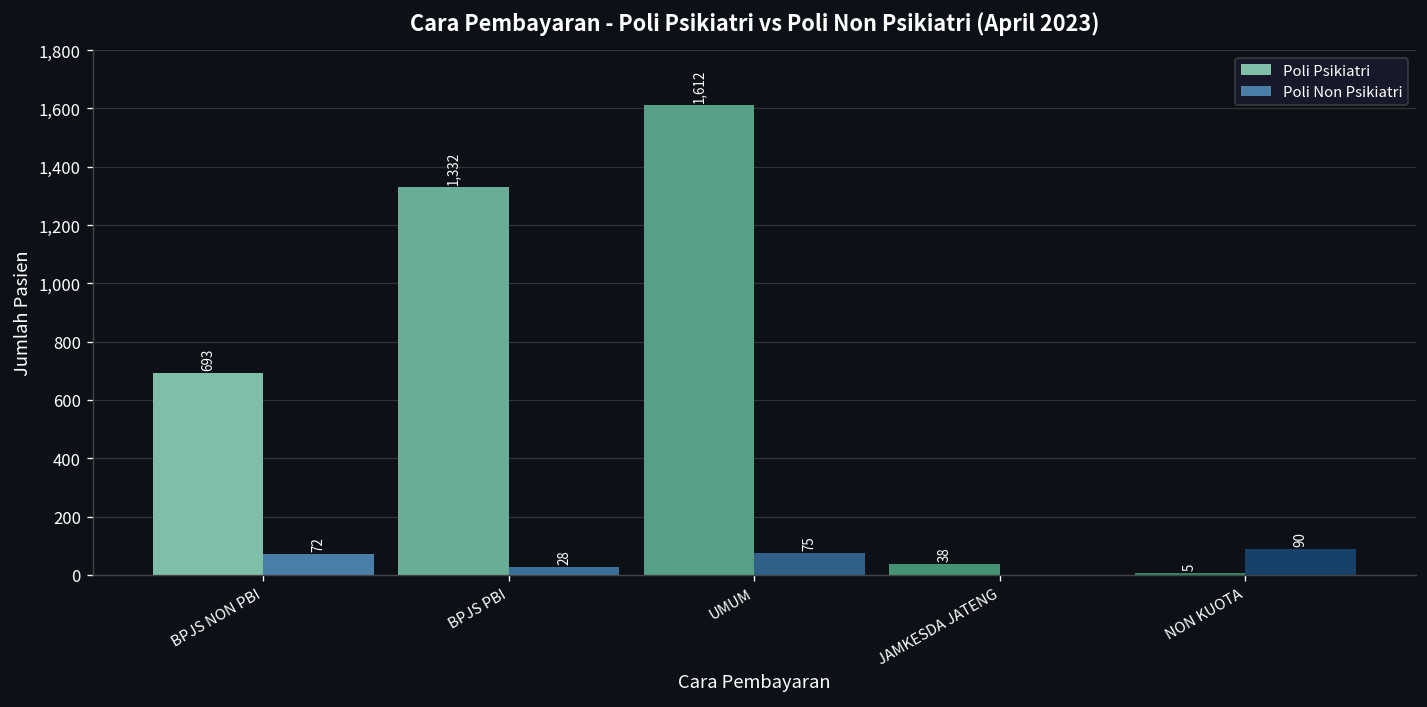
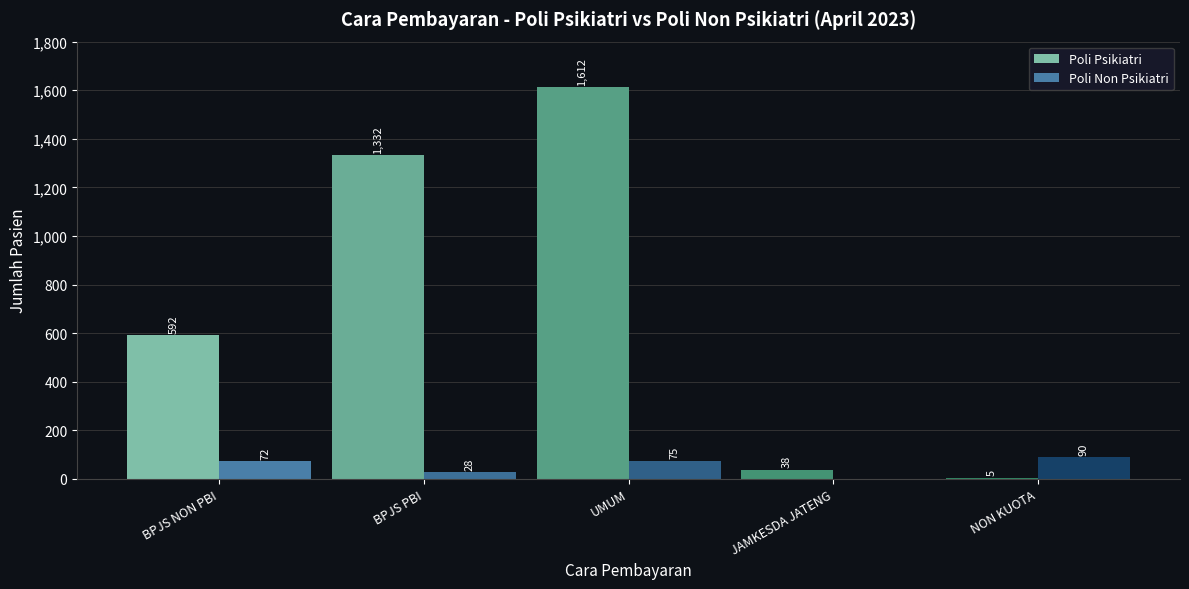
  {
    "Poli Psikiatri": {
-     "BPJS NON PBI": "693",
+     "BPJS NON PBI": "592",
      "BPJS PBI": "1,332",
      "UMUM": "1,612",
      "JAMKESDA JATENG": "38",
      "NON KUOTA": "5"
    },
    "Poli Non Psikiatri": {
      "BPJS NON PBI": "72",
      "BPJS PBI": "28",
      "UMUM": "75",
      "NON KUOTA": "90"
    }
  }
